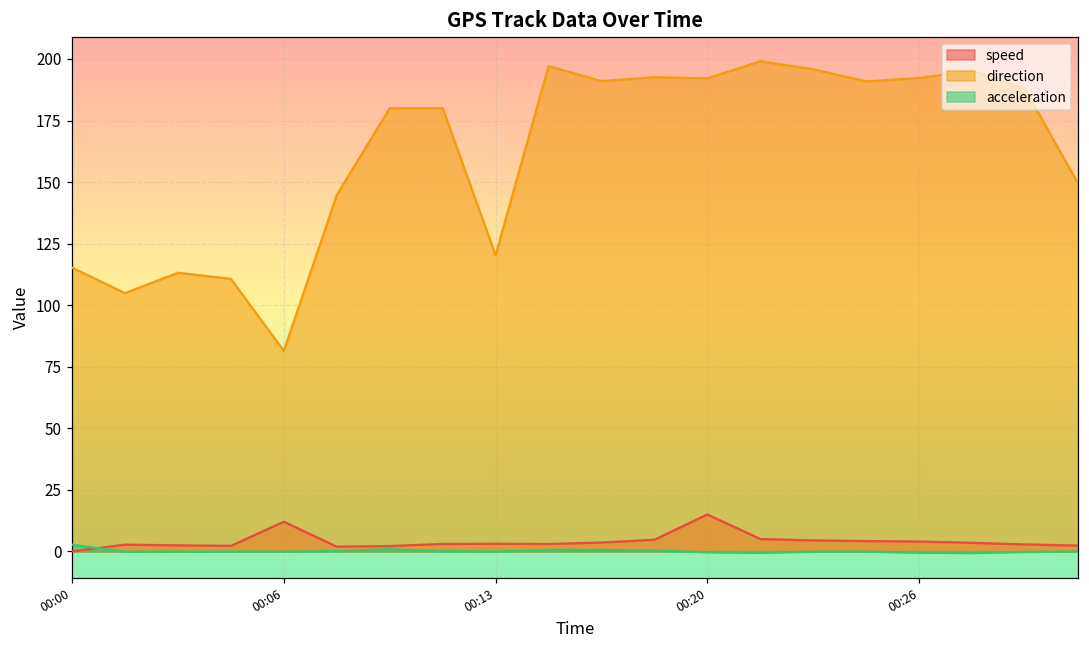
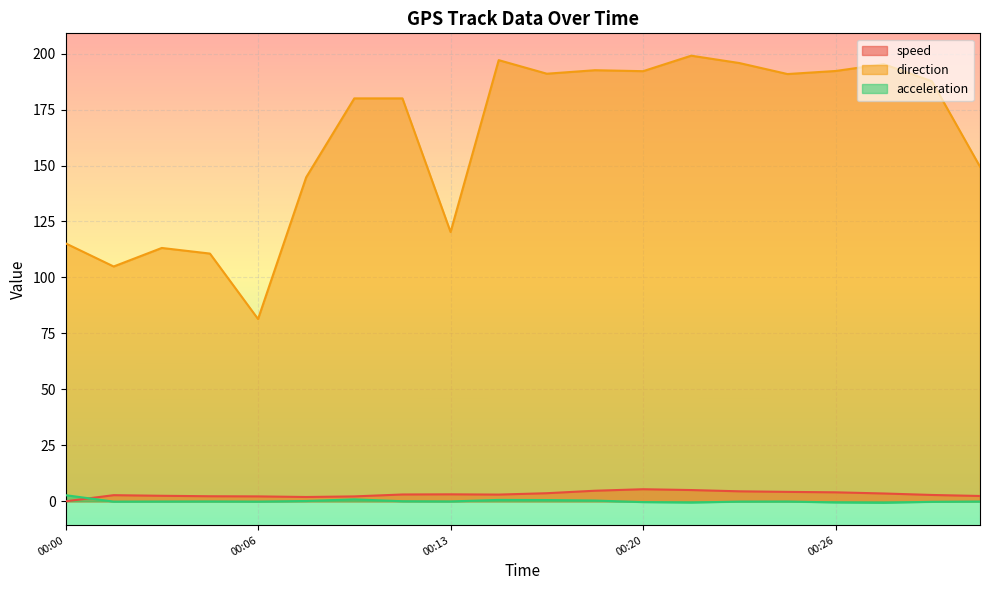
  {
    "speed": {
      "00:00": 0,
-     "00:06": 12,
+     "00:06": 2,
      "00:13": 3,
-     "00:20": 15,
+     "00:20": 5,
      "00:26": 4
    },
    "direction": {
      "00:00": 115,
      "00:06": 81,
      "00:13": 120,
      "00:20": 192,
      "00:26": 192
    }
  }
